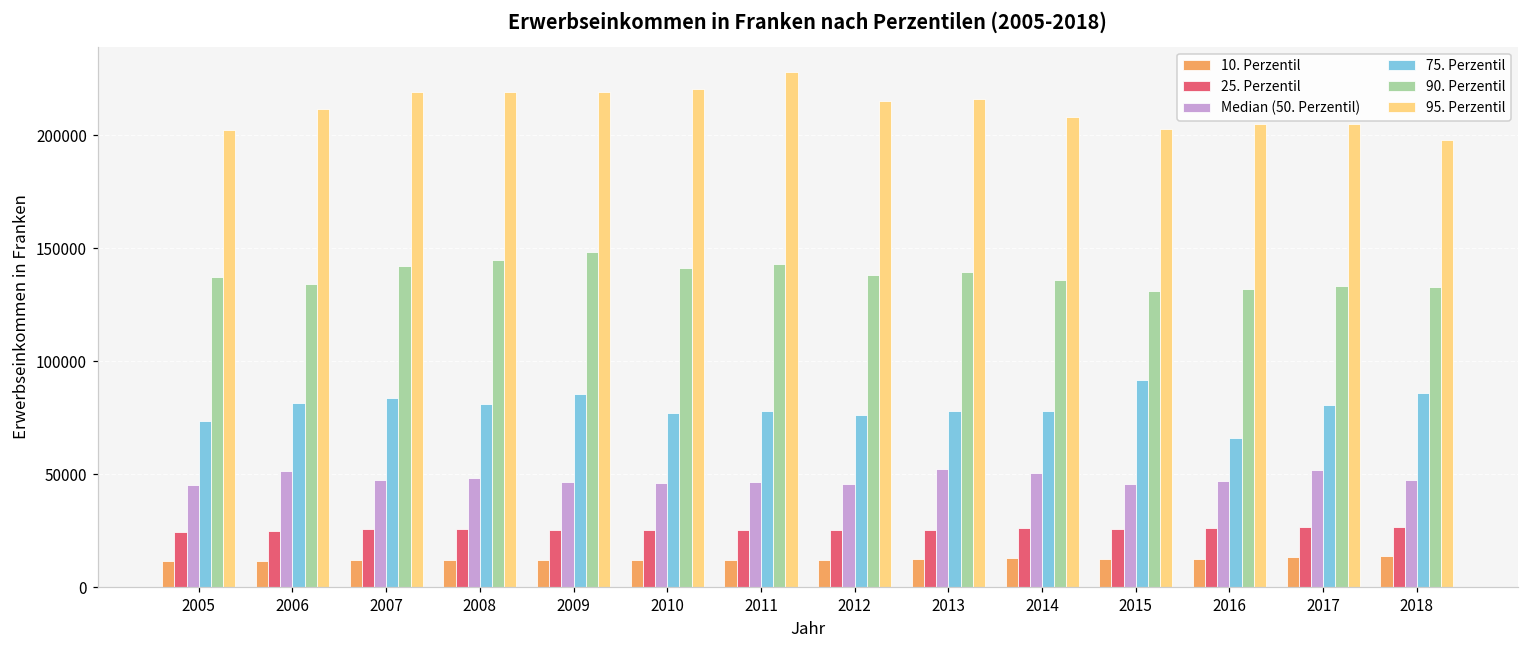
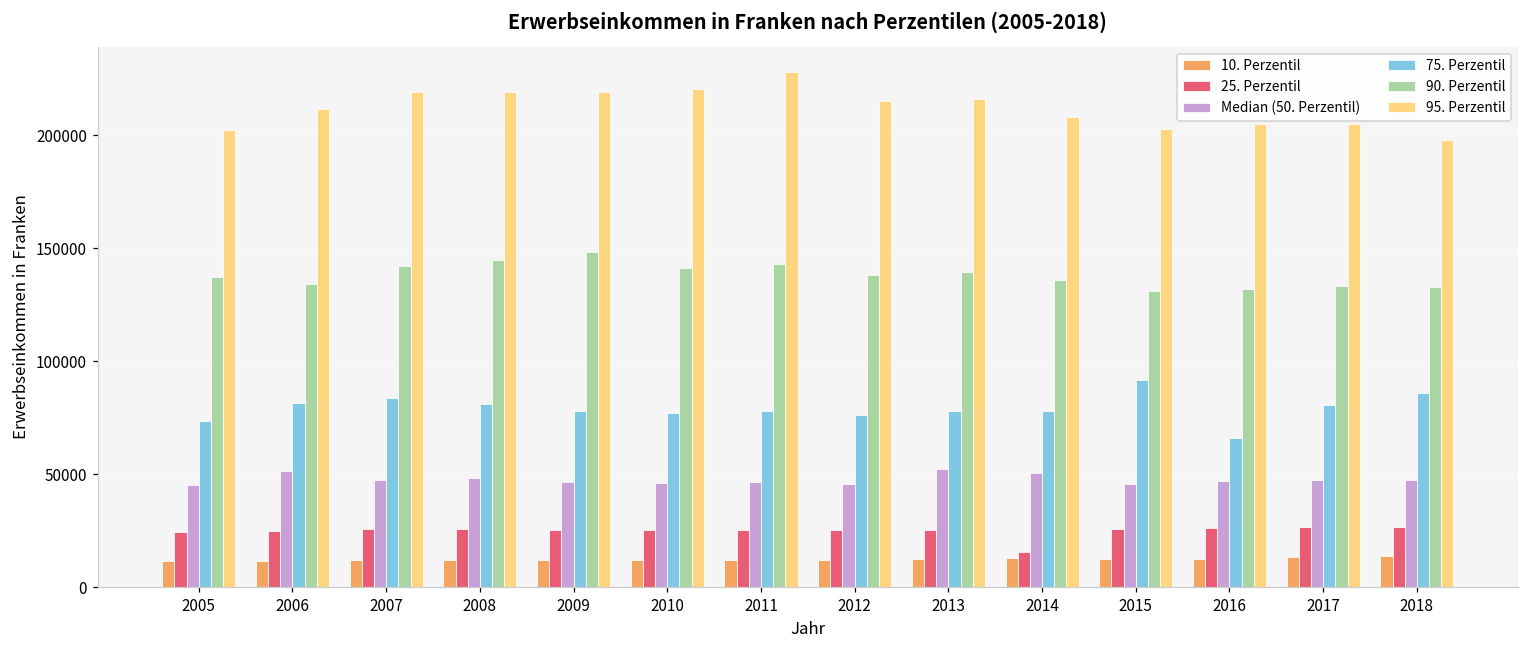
  {
    "25. Perzentil": {
      "2005": 24000,
      "2006": 25000,
      "2007": 26000,
      "2008": 26000,
      "2009": 25000,
      "2010": 25000,
      "2011": 25000,
      "2012": 25000,
      "2013": 25000,
-     "2014": 26000,
+     "2014": 16000,
      "2015": 26000,
      "2016": 26000,
      "2017": 26000,
      "2018": 26000
    },
    "Median (50. Perzentil)": {
      "2005": 45000,
      "2006": 51000,
      "2007": 47000,
      "2008": 48000,
      "2009": 47000,
      "2010": 46000,
      "2011": 47000,
      "2012": 46000,
      "2013": 52000,
      "2014": 51000,
      "2015": 45000,
      "2016": 47000,
-     "2017": 52000,
+     "2017": 48000,
      "2018": 47000
    },
    "75. Perzentil": {
      "2005": 73000,
      "2006": 82000,
      "2007": 84000,
      "2008": 81000,
-     "2009": 85000,
+     "2009": 78000,
      "2010": 77000,
      "2011": 78000,
      "2012": 76000,
      "2013": 78000,
      "2014": 78000,
      "2015": 92000,
      "2016": 66000,
      "2017": 81000,
      "2018": 86000
    },
    "90. Perzentil": {
      "2005": 137000,
      "2006": 134000,
      "2007": 142000,
      "2008": 145000,
      "2009": 148000,
      "2010": 141000,
      "2011": 143000,
      "2012": 138000,
      "2013": 140000,
      "2014": 136000,
      "2015": 131000,
      "2016": 132000,
      "2017": 133000,
      "2018": 133000
    }
  }
